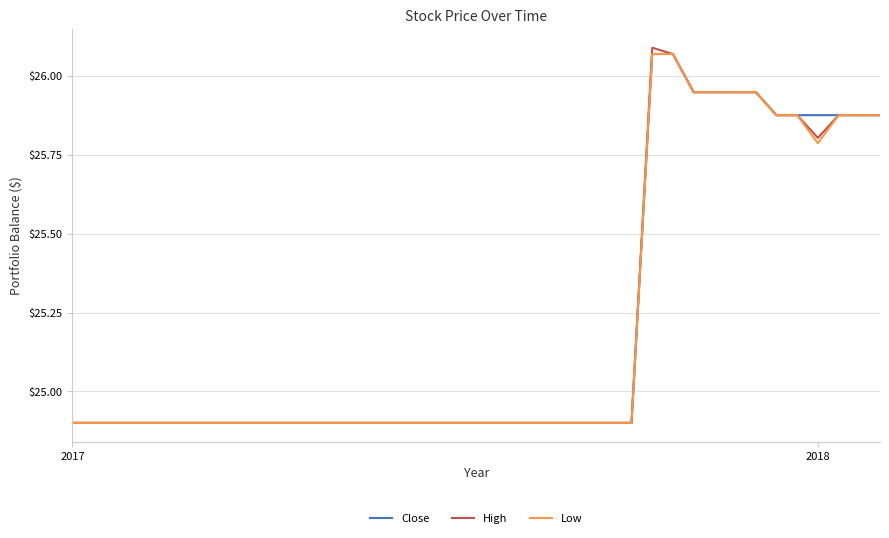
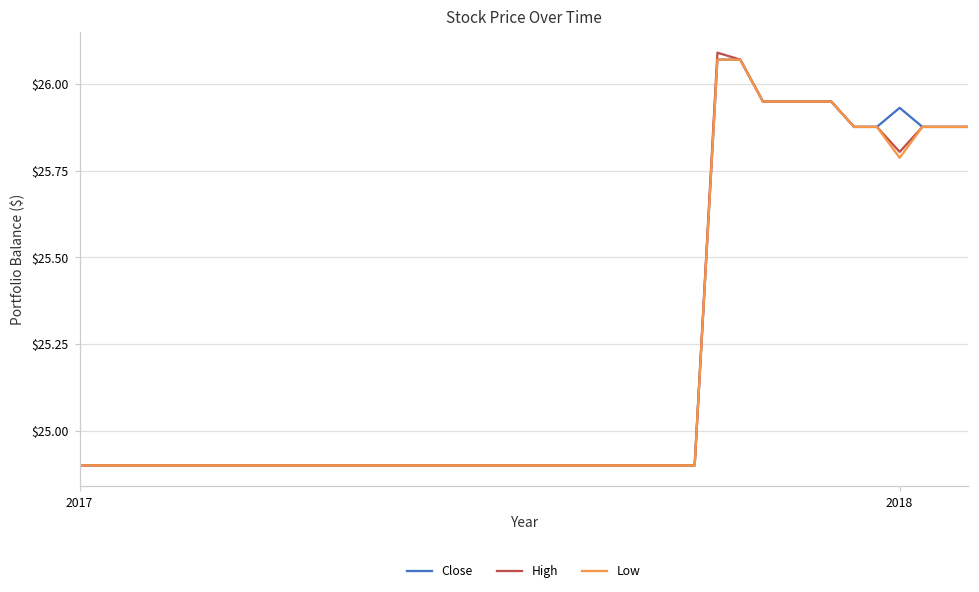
  {
    "Close": {
-     "2018": "$25.88"
+     "2018": "$25.93"
    },
    "High": {
      "2018": "$25.80"
    },
    "Low": {
      "2018": "$25.79"
    }
  }
